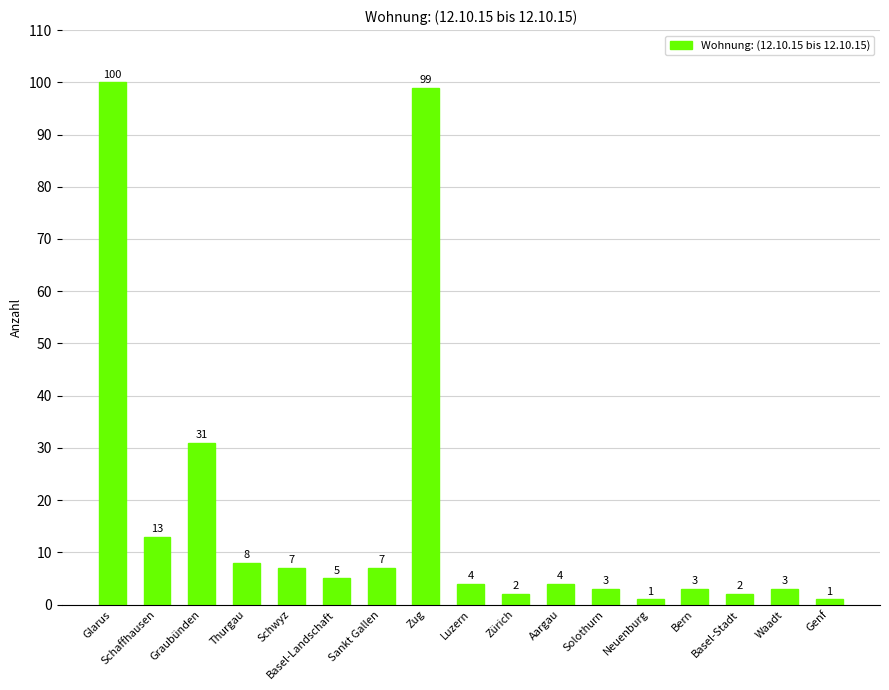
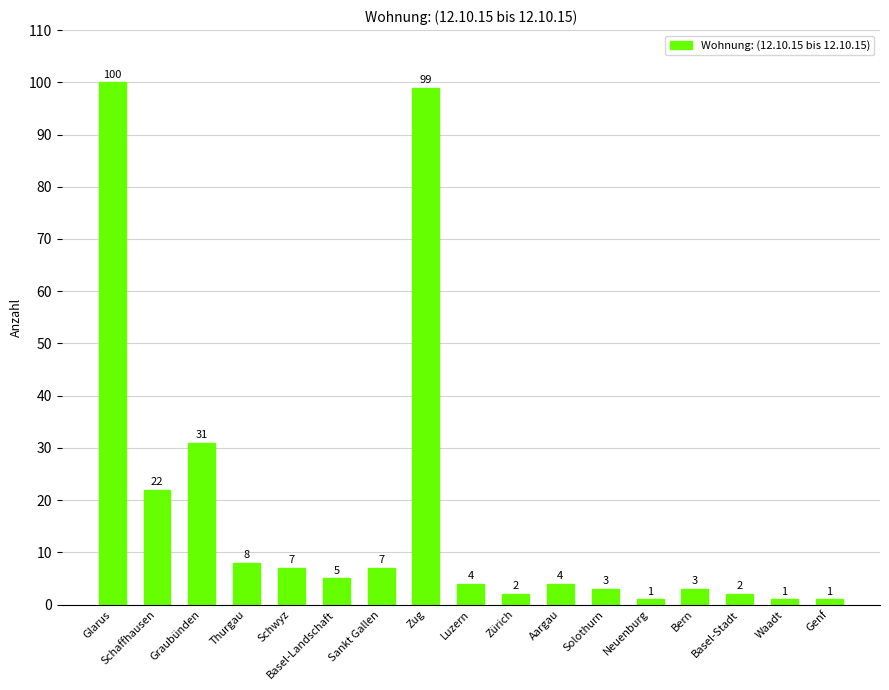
  {
    "Glarus": 100,
-   "Schaffhausen": 13,
+   "Schaffhausen": 22,
    "Graubünden": 31,
    "Thurgau": 8,
    "Schwyz": 7,
    "Basel-Landschaft": 5,
    "Sankt Gallen": 7,
    "Zug": 99,
    "Luzern": 4,
    "Zürich": 2,
    "Aargau": 4,
    "Solothurn": 3,
    "Neuenburg": 1,
    "Bern": 3,
    "Basel-Stadt": 2,
-   "Waadt": 3,
+   "Waadt": 1,
    "Genf": 1
  }
